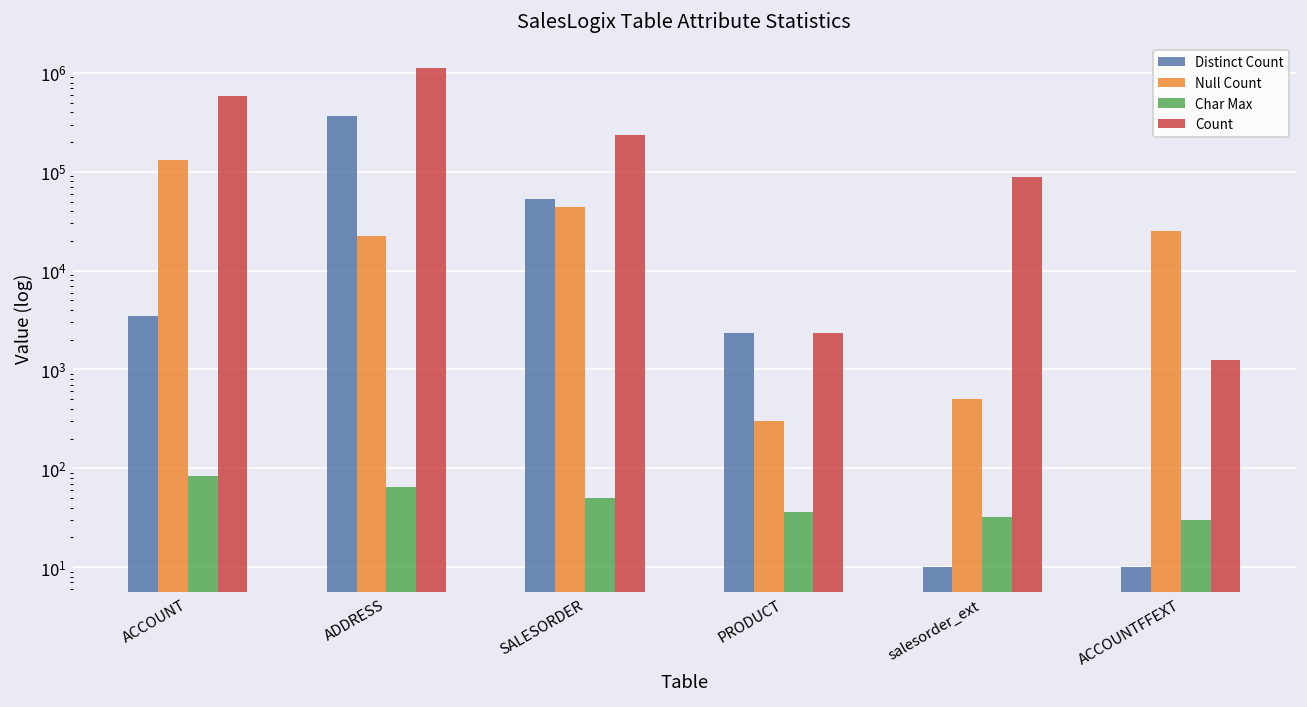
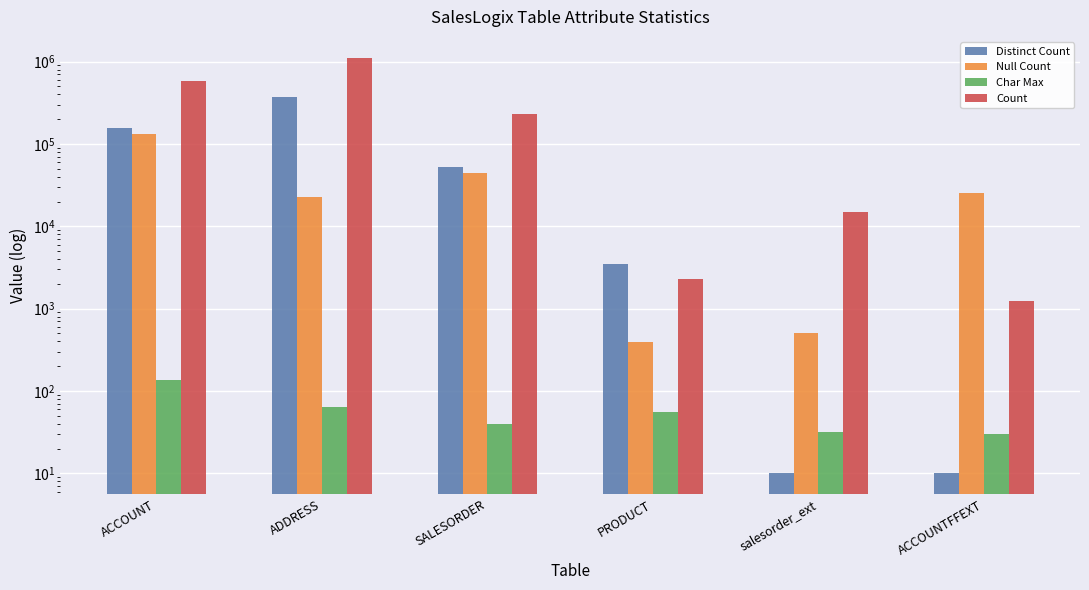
  {
    "Distinct Count": {
-     "ACCOUNT": 3400,
+     "ACCOUNT": 160000,
      "ADDRESS": 400000,
      "SALESORDER": 50000,
-     "PRODUCT": 2300,
+     "PRODUCT": 3500,
      "salesorder_ext": 10,
      "ACCOUNTFFEXT": 10
    },
    "Null Count": {
      "ACCOUNT": 130000,
      "ADDRESS": 22000,
      "SALESORDER": 40000,
-     "PRODUCT": 300,
+     "PRODUCT": 400,
      "salesorder_ext": 500,
      "ACCOUNTFFEXT": 25000
    },
    "Char Max": {
-     "ACCOUNT": 80,
+     "ACCOUNT": 140,
      "ADDRESS": 60,
-     "SALESORDER": 50,
-     "PRODUCT": 40,
+     "SALESORDER": 40,
+     "PRODUCT": 60,
      "salesorder_ext": 32,
      "ACCOUNTFFEXT": 30
    },
    "Count": {
      "ACCOUNT": 600000,
      "ADDRESS": 1100000,
      "SALESORDER": 230000,
      "PRODUCT": 2300,
-     "salesorder_ext": 90000,
+     "salesorder_ext": 15000,
      "ACCOUNTFFEXT": 1200
    }
  }
